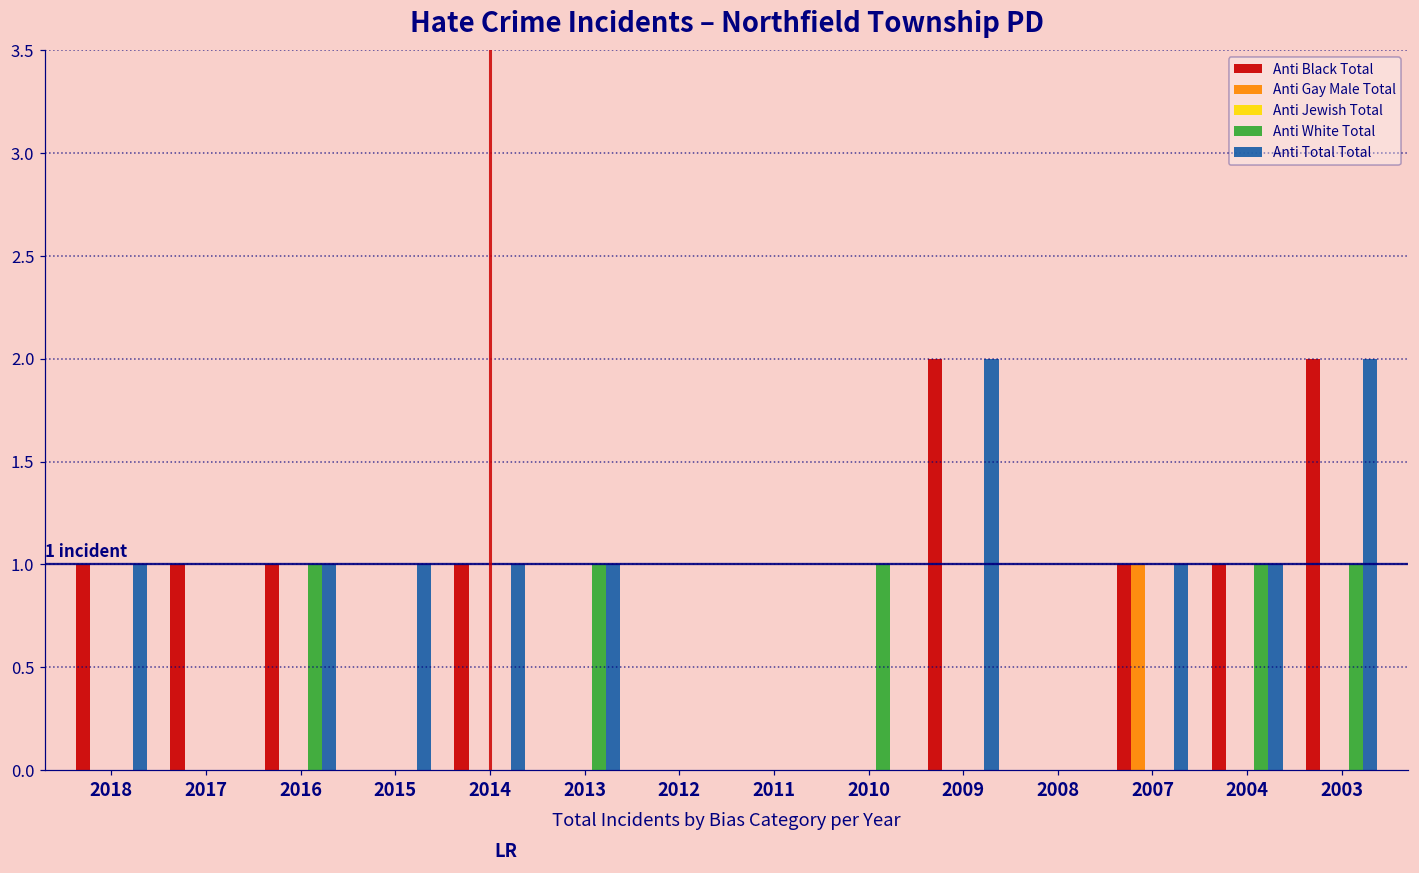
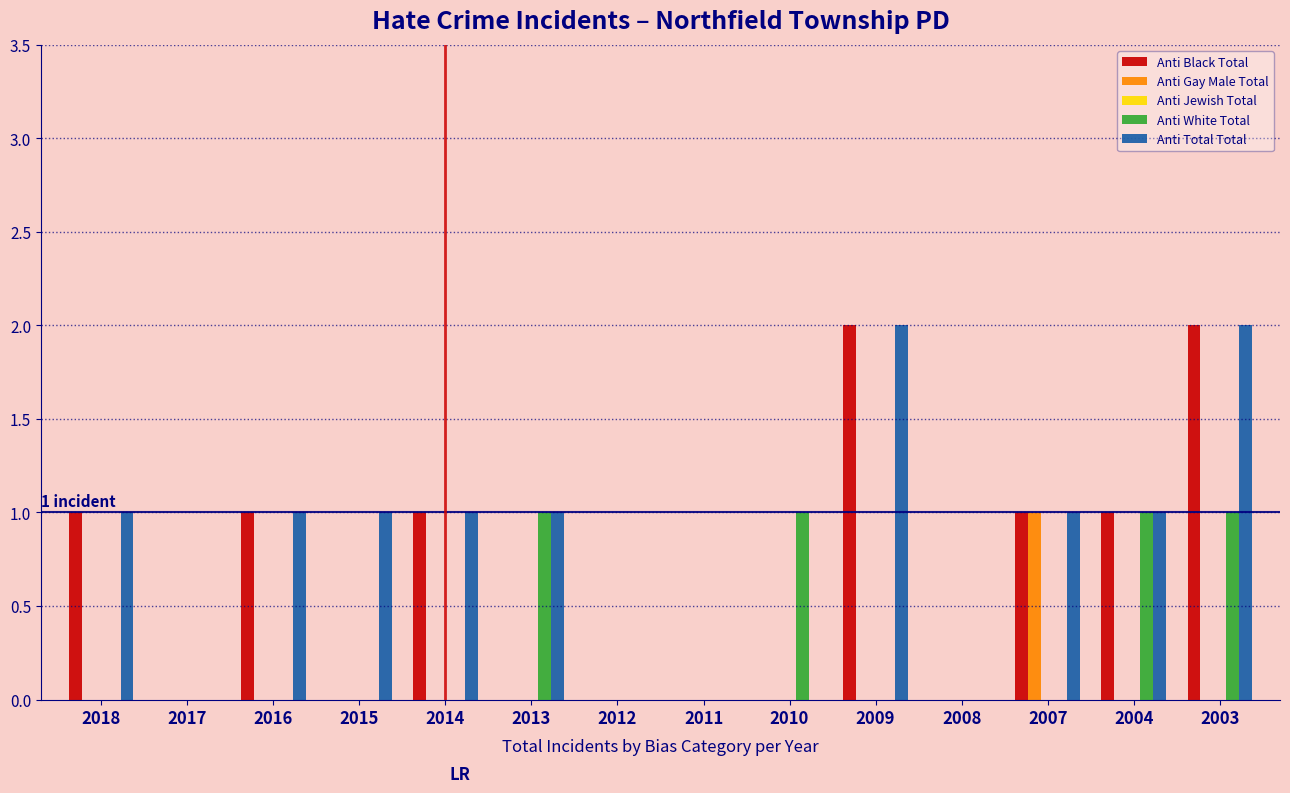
  {
    "Anti Black Total": {
-     "2017": 1,
+     "2017": 0,
      "2016": 1,
      "2015": 0,
      "2014": 1,
      "2013": 0,
      "2012": 0,
      "2011": 0,
      "2010": 0,
      "2009": 2,
      "2008": 0,
      "2007": 1,
      "2004": 1,
      "2003": 2
    },
    "Anti Gay Male Total": {
      "2018": 0,
      "2017": 0,
      "2016": 0,
      "2015": 0,
      "2014": 0,
      "2013": 0,
      "2012": 0,
      "2011": 0,
      "2010": 0,
      "2009": 0,
      "2008": 0,
      "2007": 1,
      "2004": 0,
      "2003": 0
    },
    "Anti Jewish Total": {
      "2018": 0,
      "2017": 0,
      "2016": 0,
      "2015": 0,
      "2014": 0,
      "2013": 0,
      "2012": 0,
      "2011": 0,
      "2010": 0,
      "2009": 0,
      "2008": 0,
      "2007": 0,
      "2004": 0,
      "2003": 0
    },
    "Anti White Total": {
      "2018": 0,
      "2017": 0,
-     "2016": 1,
+     "2016": 0,
      "2015": 0,
      "2014": 0,
      "2013": 1,
      "2012": 0,
      "2011": 0,
      "2010": 1,
      "2009": 0,
      "2008": 0,
      "2007": 0,
      "2004": 1,
      "2003": 1
    },
    "Anti Total Total": {
      "2018": 1,
      "2017": 0,
      "2016": 1,
      "2015": 1,
      "2014": 1,
      "2013": 1,
      "2012": 0,
      "2011": 0,
      "2010": 0,
      "2009": 2,
      "2008": 0,
      "2007": 1,
      "2004": 1,
      "2003": 2
    }
  }
